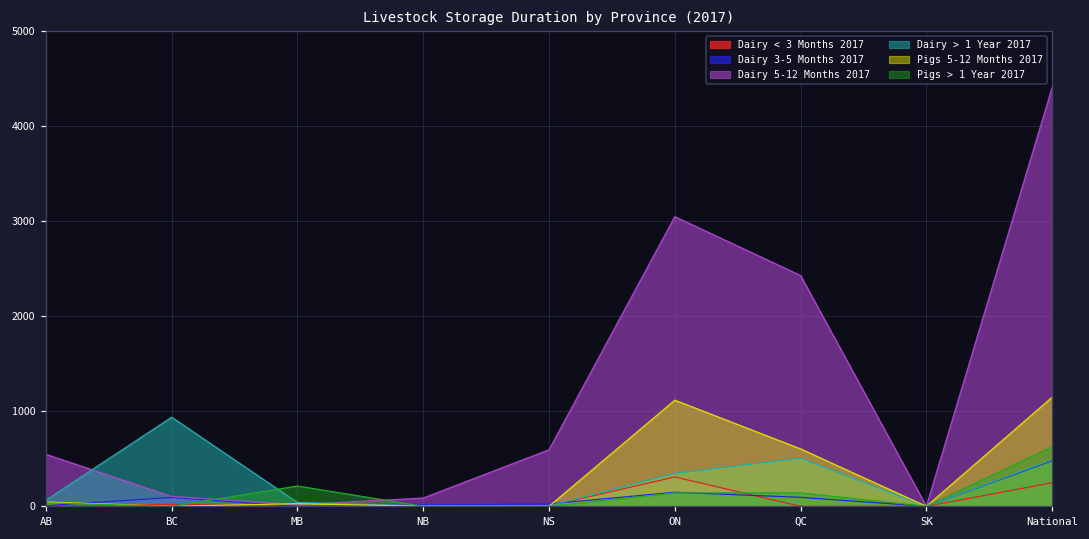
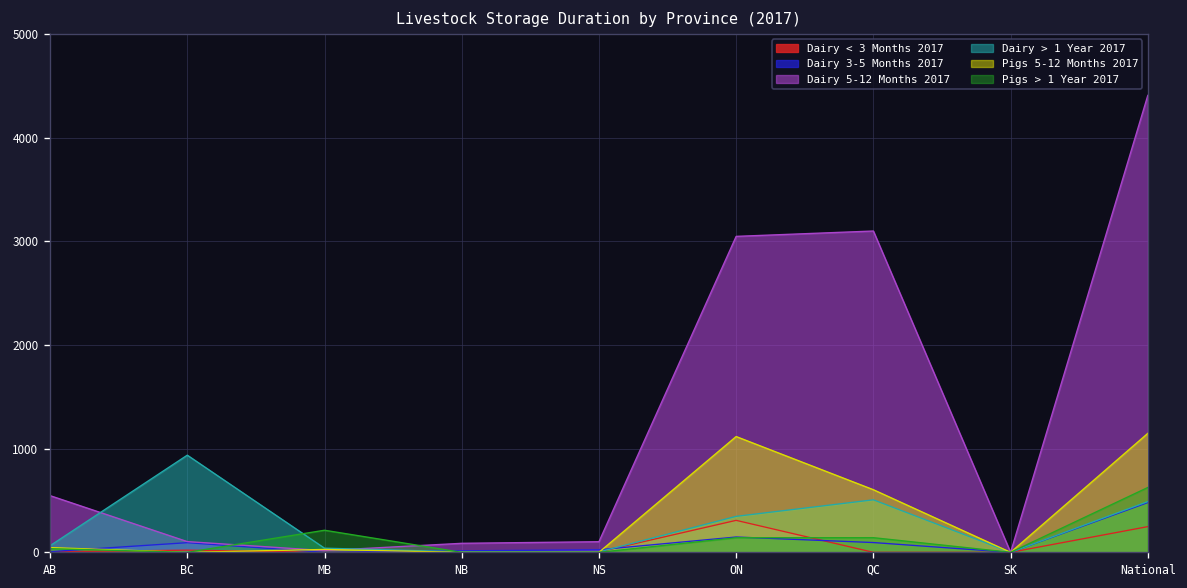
  {
    "Dairy < 3 Months 2017": {
      "ON": 300,
      "QC": 0,
      "National": 200
    },
    "Dairy 3-5 Months 2017": {
      "QC": 100
    },
    "Dairy 5-12 Months 2017": {
      "AB": 500,
      "NB": 100,
-     "NS": 600,
+     "NS": 100,
      "ON": 3000,
-     "QC": 2400,
+     "QC": 3100,
      "National": 4400
    },
    "Dairy > 1 Year 2017": {
      "BC": 900,
      "ON": 300,
      "QC": 500
    },
    "Pigs 5-12 Months 2017": {
      "ON": 1100,
      "QC": 600,
      "National": 1100
    },
    "Pigs > 1 Year 2017": {
      "MB": 200,
      "QC": 100,
      "National": 600
    }
  }
